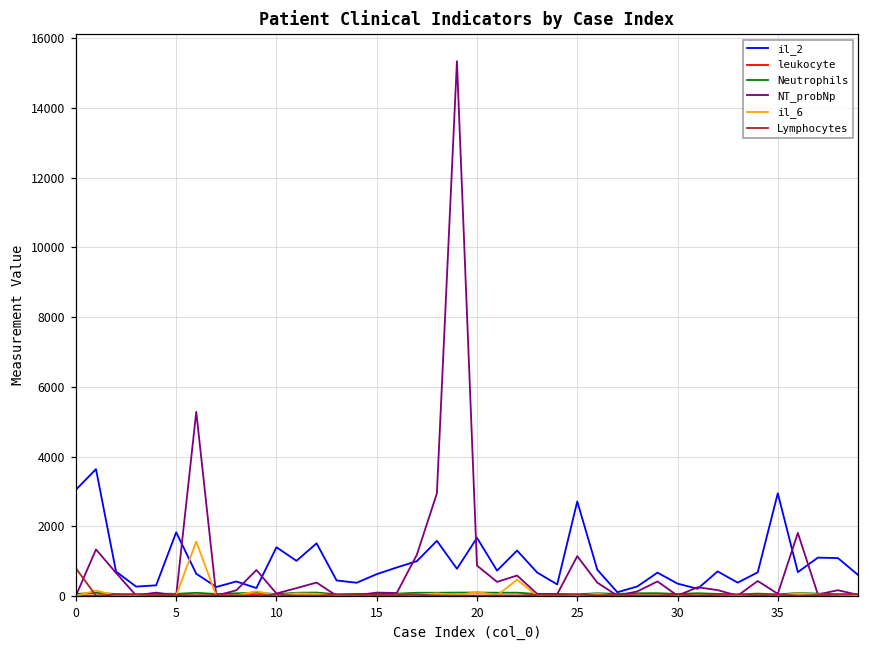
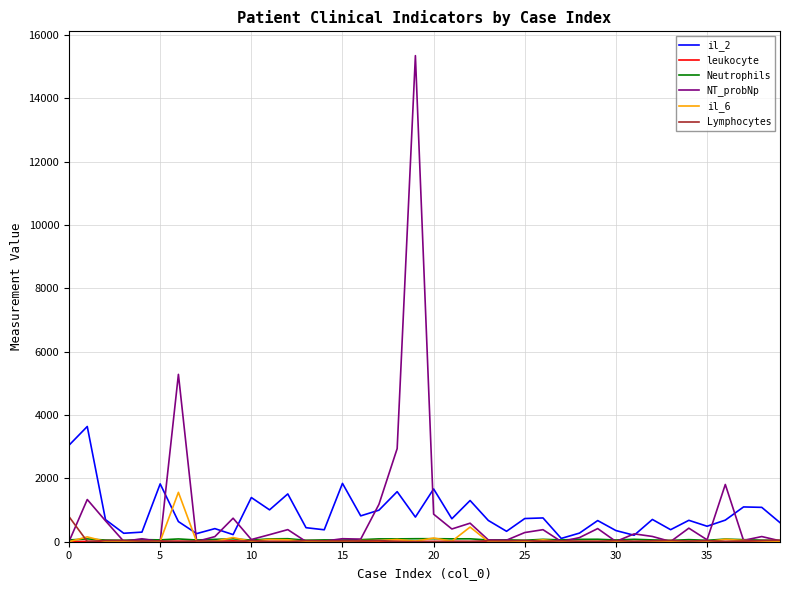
  {
    "il_2": {
      "0": 3000,
      "5": 1800,
      "10": 1400,
-     "15": 600,
+     "15": 1800,
      "20": 1700,
-     "25": 2700,
+     "25": 700,
      "30": 400,
-     "35": 2900
+     "35": 500
    },
    "NT_probNp": {
      "20": 900,
-     "25": 1100
+     "25": 300
    },
    "Lymphocytes": {
      "0": 800
    }
  }
